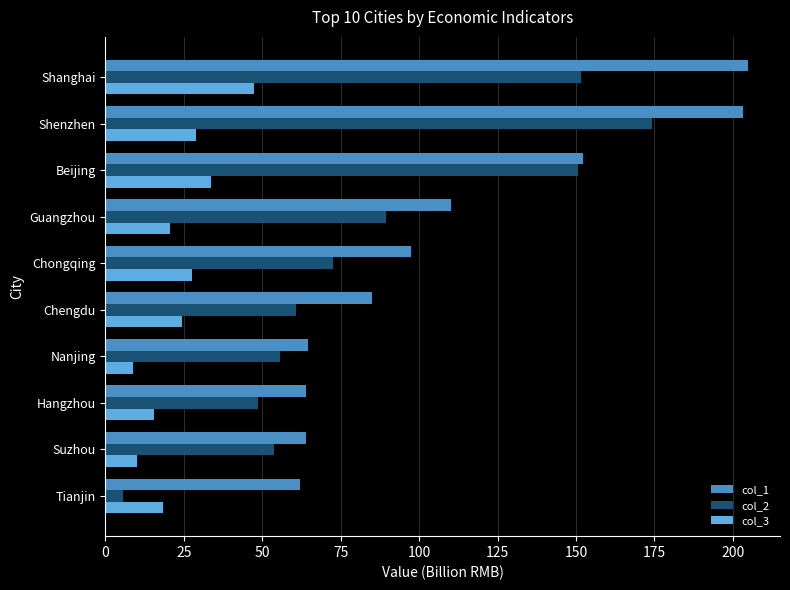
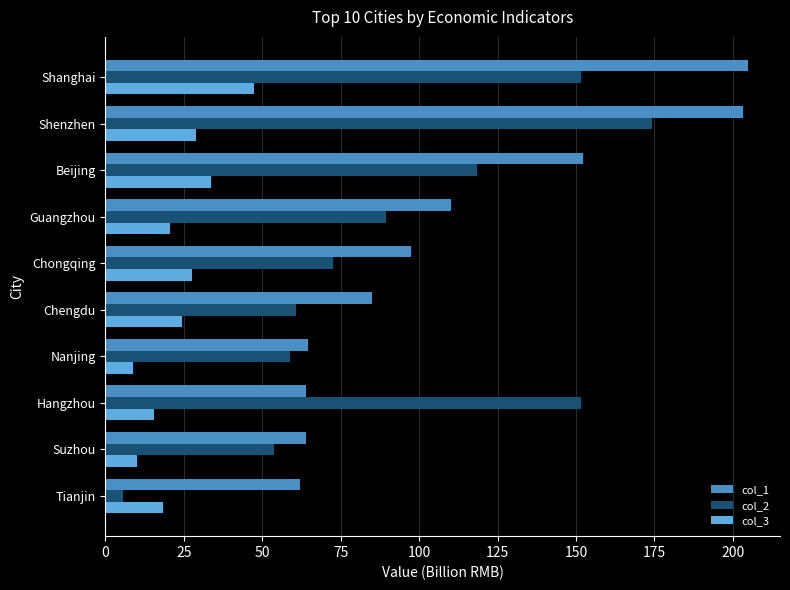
  {
    "col_2": {
      "Shanghai": 152,
      "Shenzhen": 174,
-     "Beijing": 151,
+     "Beijing": 118,
      "Guangzhou": 90,
      "Chongqing": 73,
      "Chengdu": 61,
-     "Nanjing": 56,
-     "Hangzhou": 49,
+     "Nanjing": 59,
+     "Hangzhou": 152,
      "Suzhou": 54,
      "Tianjin": 6
    }
  }
